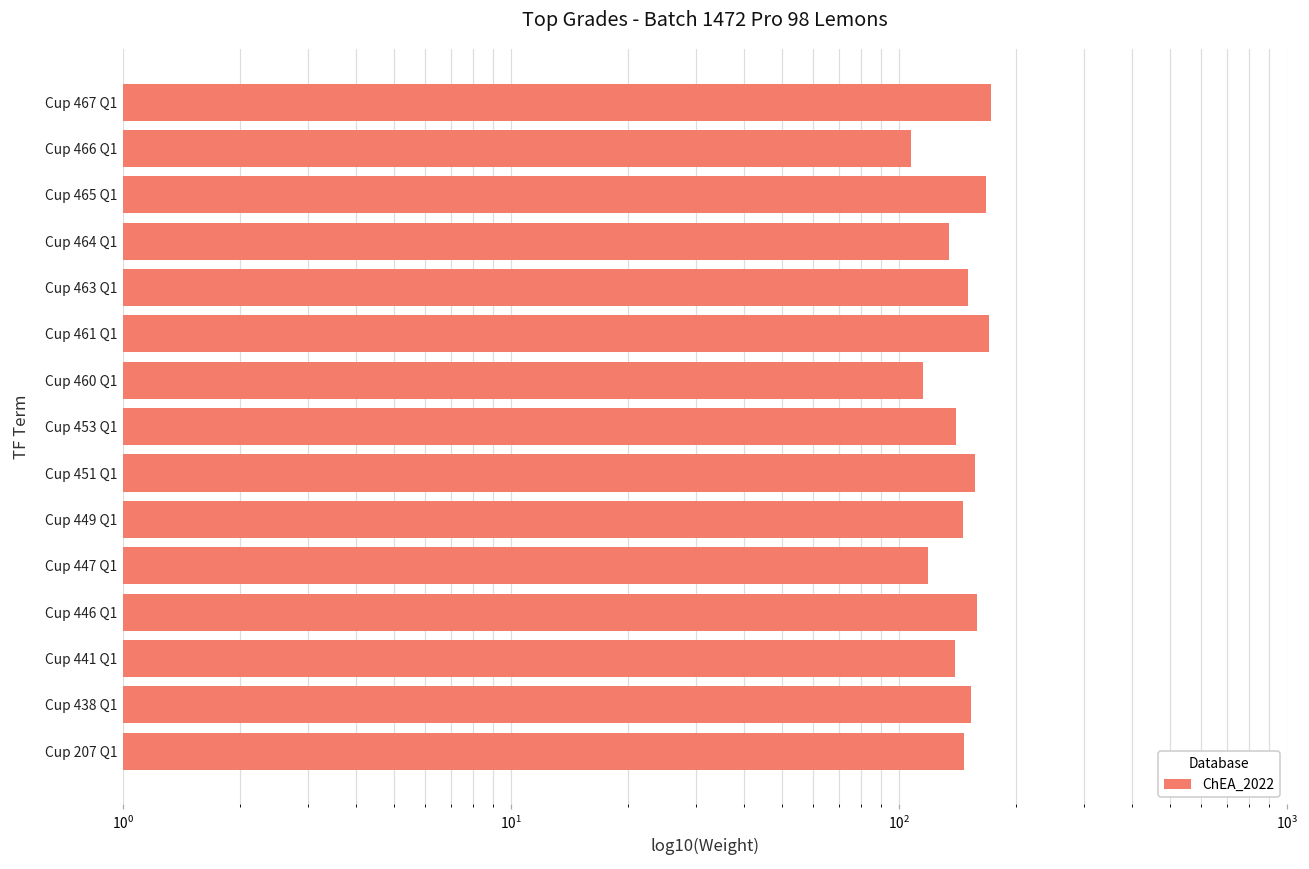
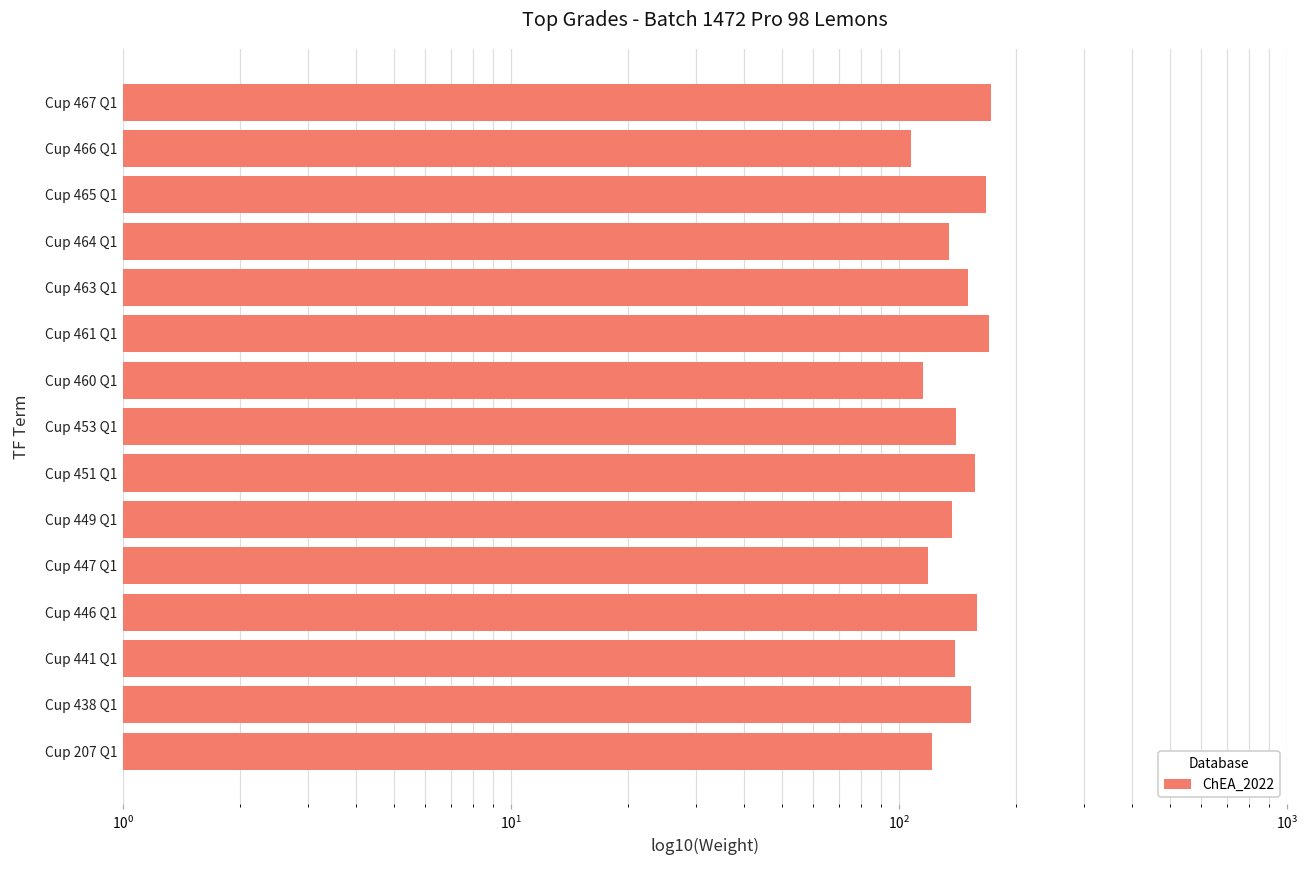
  {
    "Cup 467 Q1": 170,
    "Cup 466 Q1": 108,
    "Cup 465 Q1": 170,
    "Cup 464 Q1": 135,
    "Cup 463 Q1": 150,
    "Cup 461 Q1": 170,
    "Cup 460 Q1": 115,
    "Cup 453 Q1": 141,
    "Cup 451 Q1": 160,
-   "Cup 449 Q1": 146,
+   "Cup 449 Q1": 137,
    "Cup 447 Q1": 119,
    "Cup 446 Q1": 160,
    "Cup 441 Q1": 139,
    "Cup 438 Q1": 153,
-   "Cup 207 Q1": 147
+   "Cup 207 Q1": 122
  }
